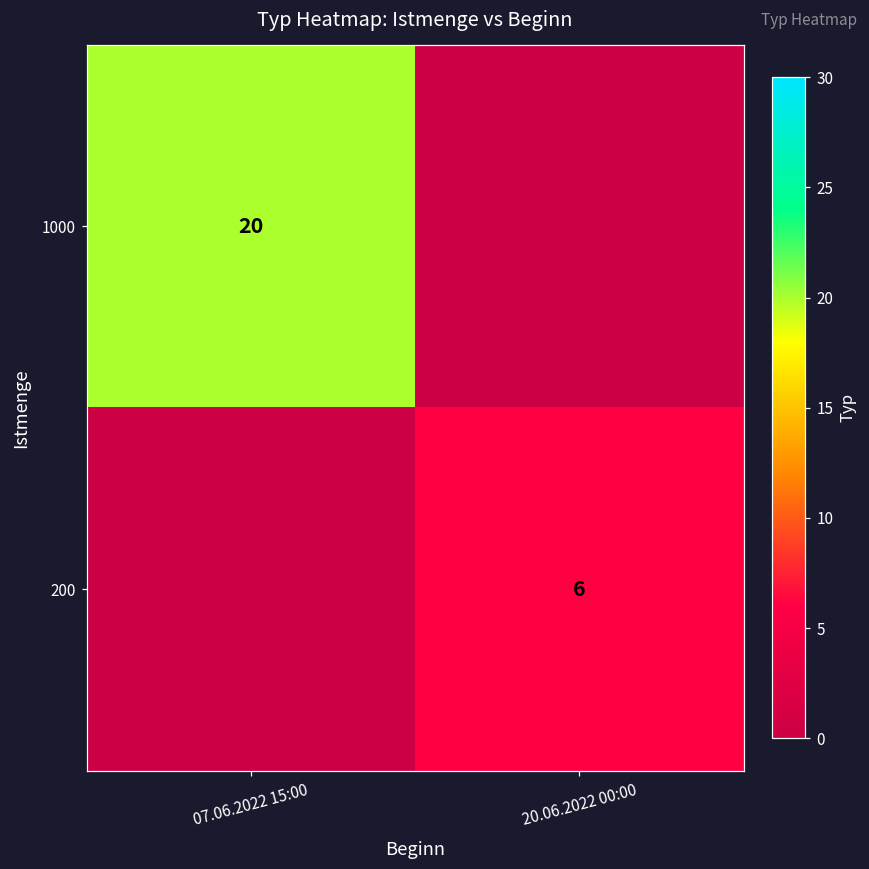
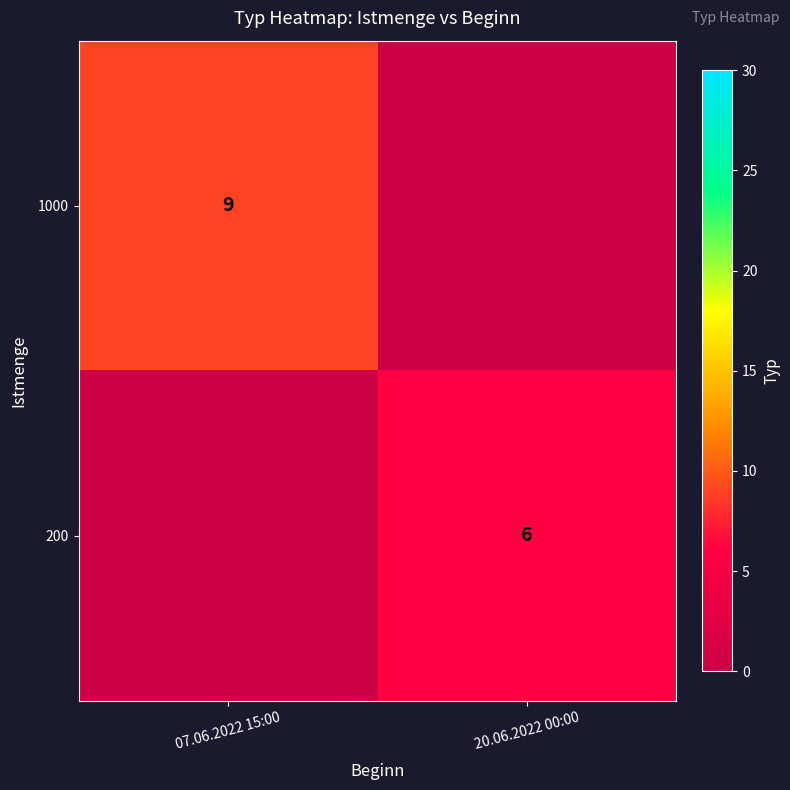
  {
    "1000": {
-     "07.06.2022 15:00": 20
+     "07.06.2022 15:00": 9
    },
    "200": {
      "20.06.2022 00:00": 6
    }
  }
